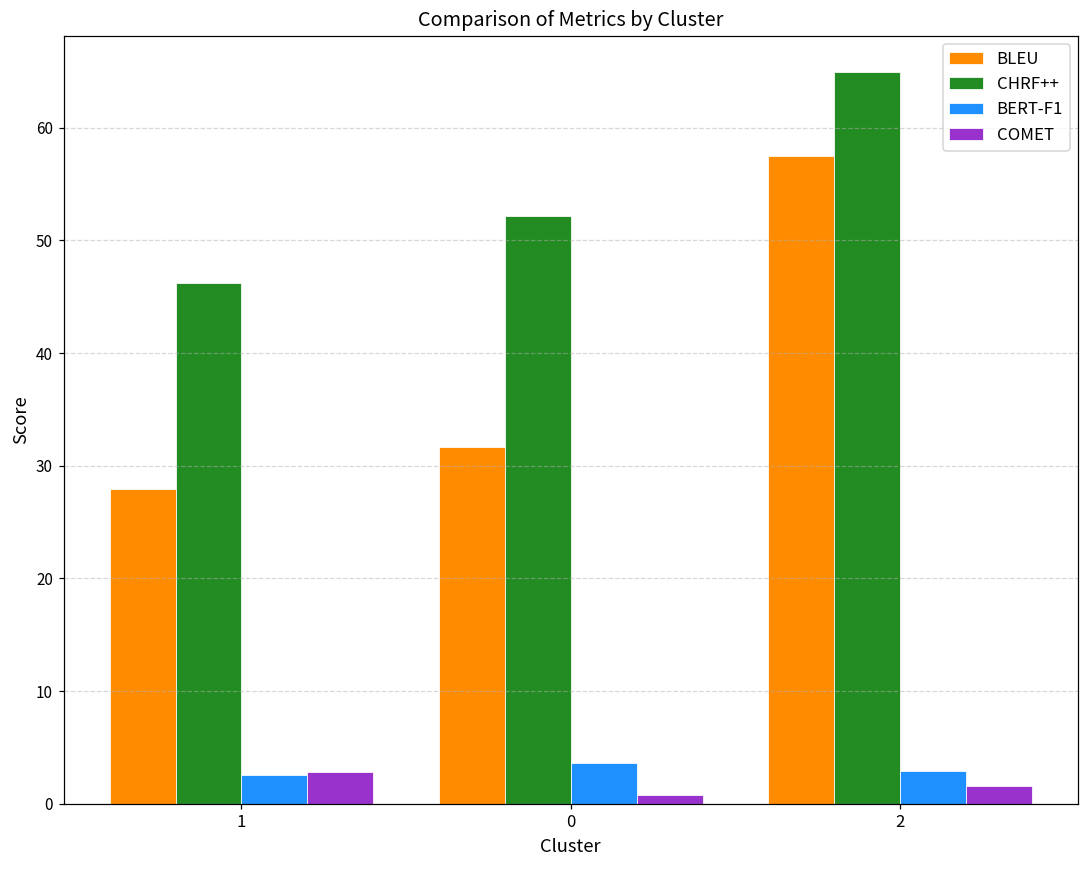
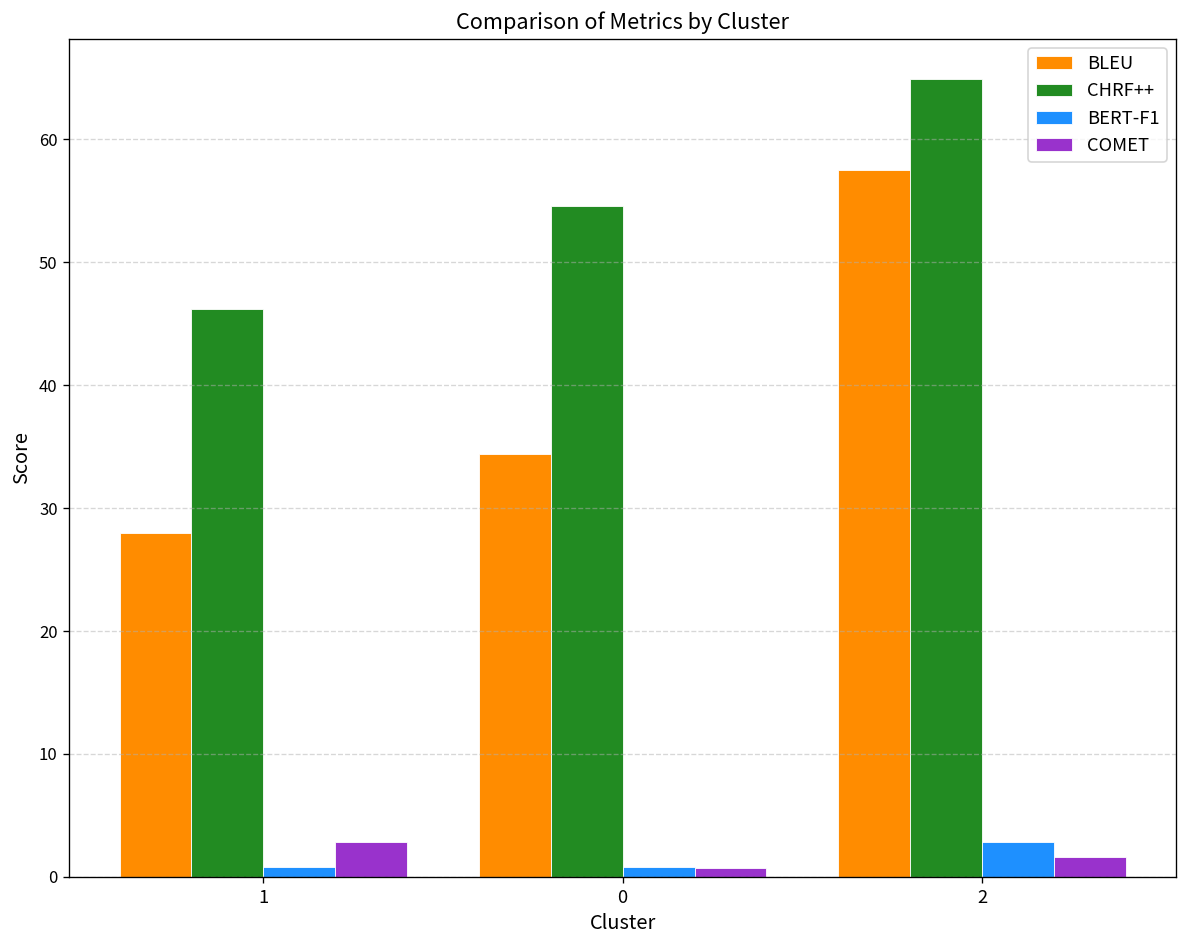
  {
    "BLEU": {
      "1": 28.0,
-     "0": 31.7,
+     "0": 34.4,
      "2": 57.5
    },
    "CHRF++": {
      "1": 46.2,
-     "0": 52.2,
+     "0": 54.6,
      "2": 64.9
    },
    "BERT-F1": {
-     "1": 2.6,
-     "0": 3.6,
+     "1": 0.8,
+     "0": 0.8,
      "2": 2.9
    },
    "COMET": {
      "1": 2.9,
      "0": 0.8,
      "2": 1.6
    }
  }
